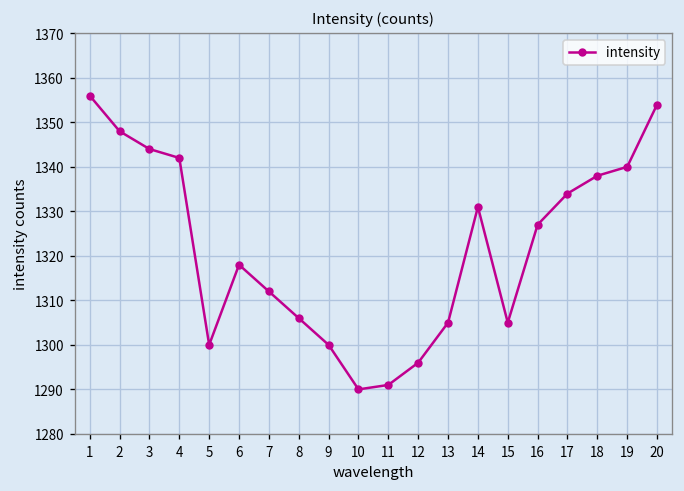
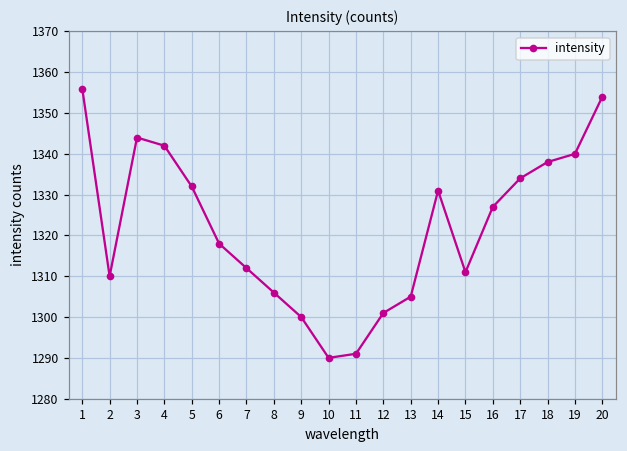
  {
    "1": 1356,
-   "2": 1348,
+   "2": 1310,
    "3": 1344,
    "4": 1342,
-   "5": 1300,
+   "5": 1332,
    "6": 1318,
    "7": 1312,
    "8": 1306,
    "9": 1300,
    "10": 1290,
    "11": 1291,
-   "12": 1296,
+   "12": 1301,
    "13": 1305,
    "14": 1331,
-   "15": 1305,
+   "15": 1311,
    "16": 1327,
    "17": 1334,
    "18": 1338,
    "19": 1340,
    "20": 1354
  }
